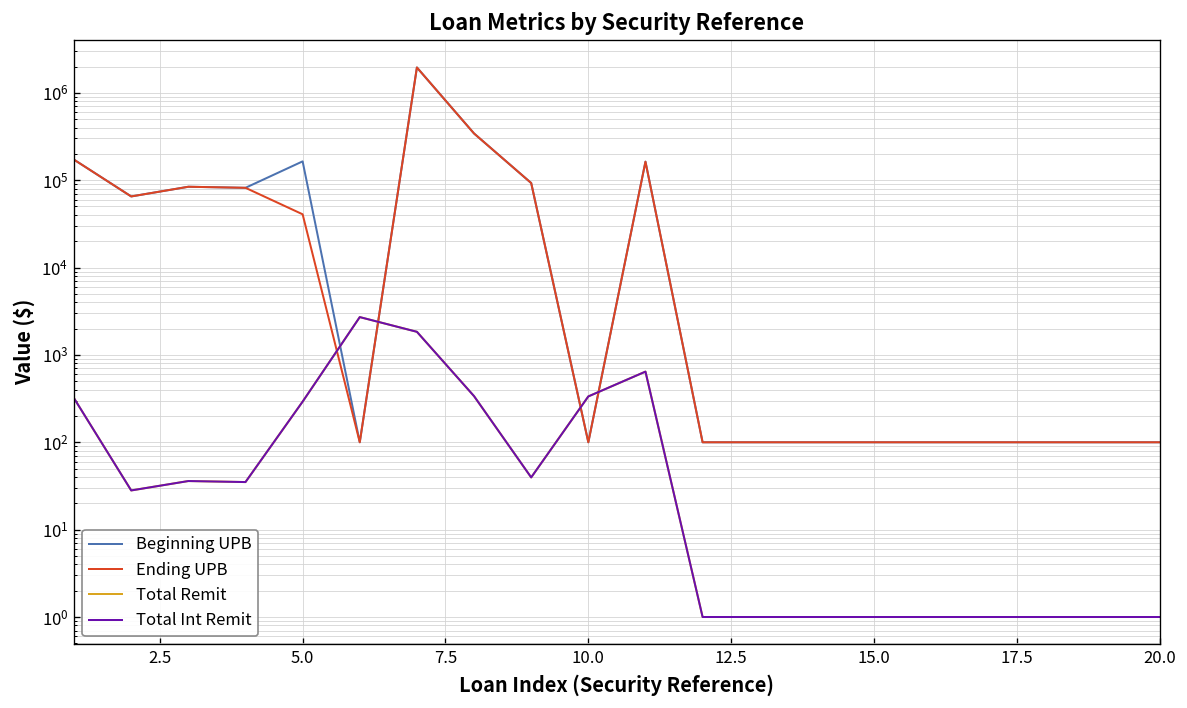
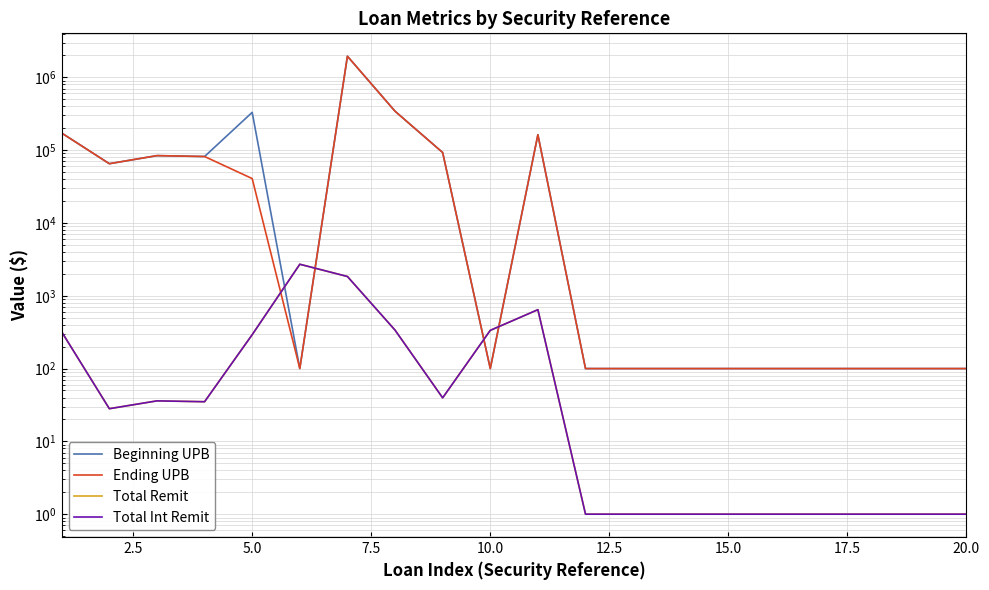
  {
    "Beginning UPB": {
-     "5.0": 160000
+     "5.0": 300000
    },
    "Ending UPB": {
      "5.0": 40000
    },
    "Total Int Remit": {
      "5.0": 290,
      "10.0": 300,
      "15.0": 1,
      "20.0": 1
    }
  }
